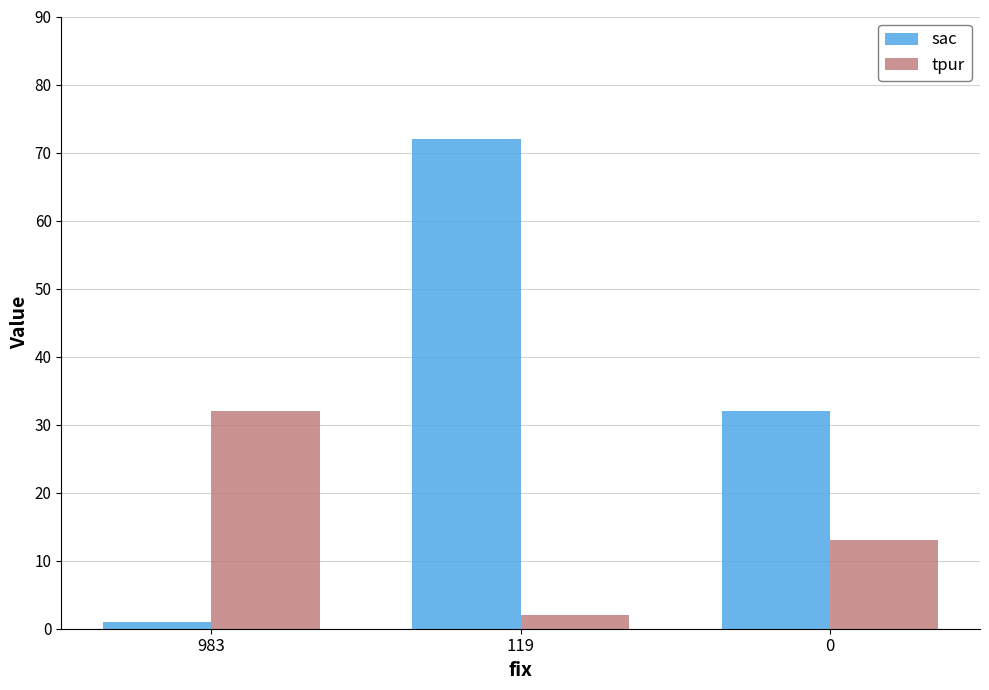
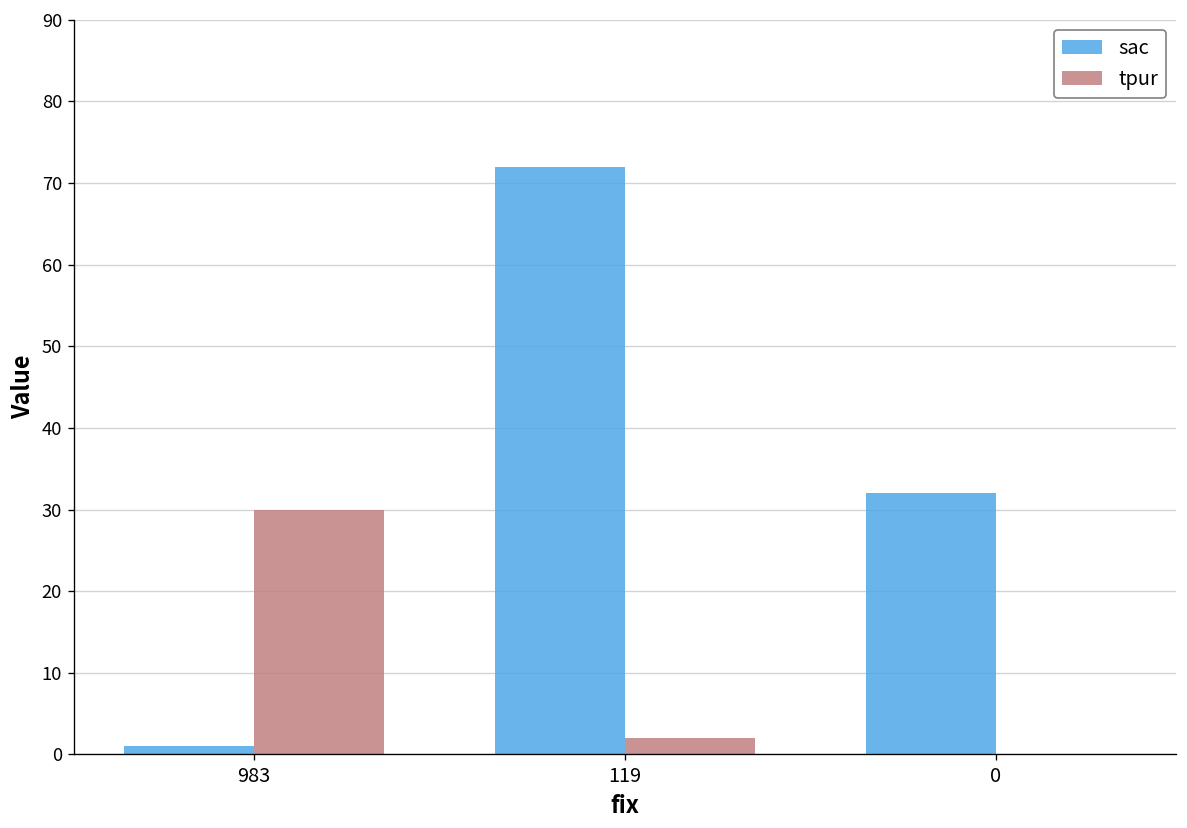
  {
    "sac": {
      "983": 1,
      "119": 72,
      "0": 32
    },
    "tpur": {
-     "983": 32,
+     "983": 30,
      "119": 2,
-     "0": 13
+     "0": 0
    }
  }
